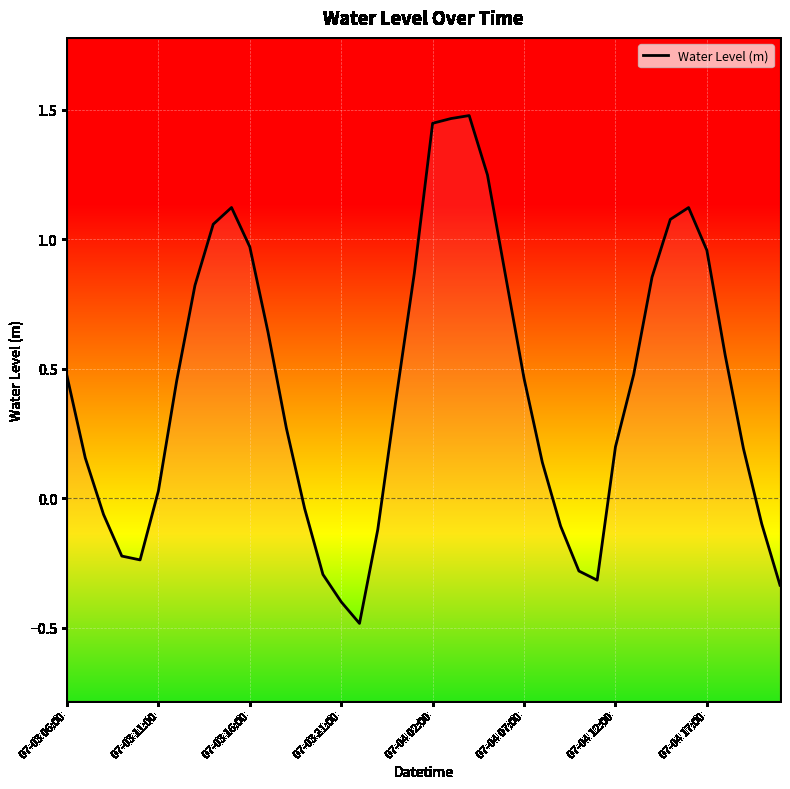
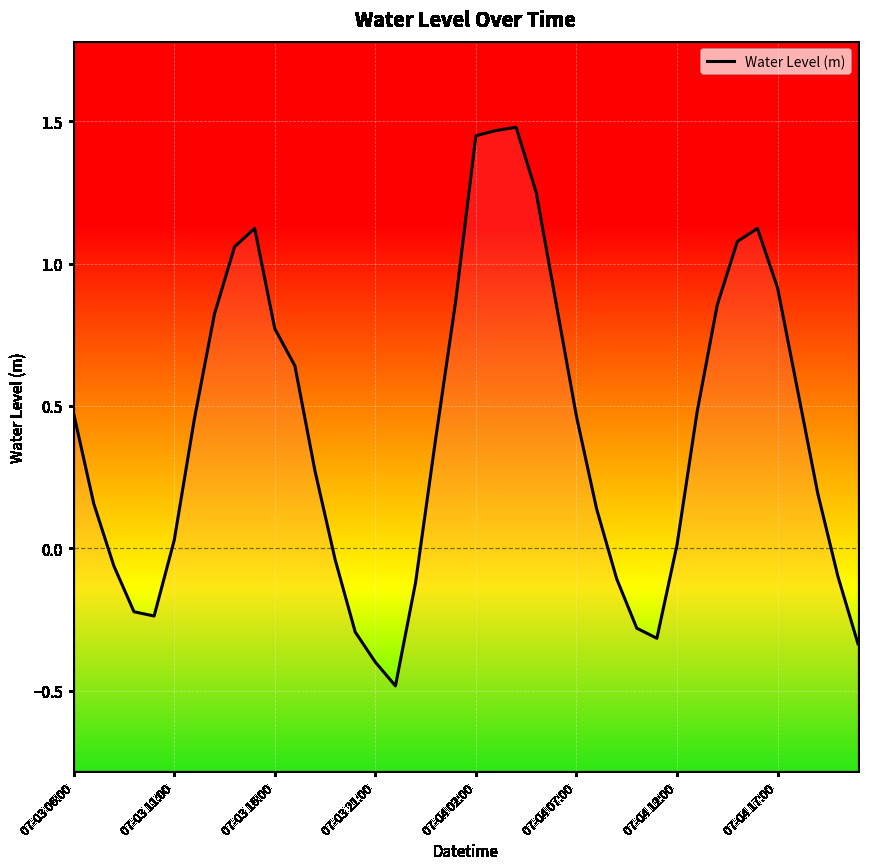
  {
    "07-03 06:00": 0.47,
    "07-03 11:00": 0.03,
-   "07-03 16:00": 0.97,
+   "07-03 16:00": 0.77,
    "07-03 21:00": -0.40,
    "07-04 02:00": 1.45,
    "07-04 07:00": 0.46,
-   "07-04 12:00": 0.20,
-   "07-04 17:00": 0.96
+   "07-04 12:00": 0.01,
+   "07-04 17:00": 0.91
  }
